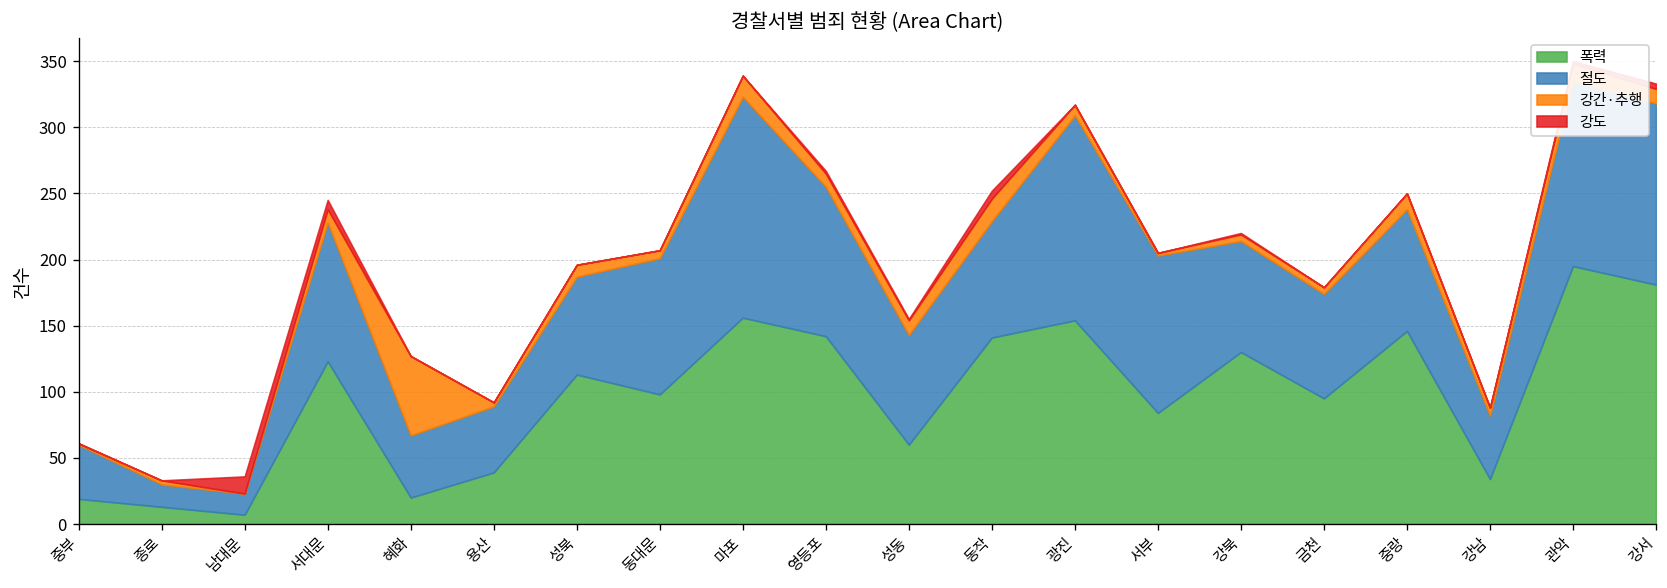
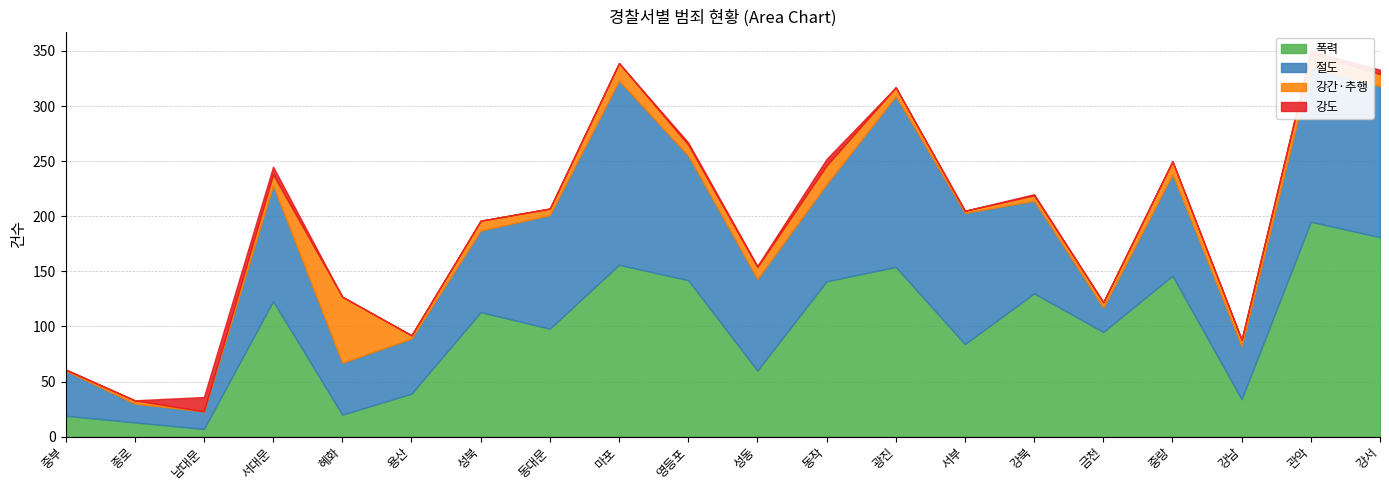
  {
    "폭력": {
      "중부": 19,
      "종로": 13,
      "남대문": 7,
      "서대문": 123,
      "혜화": 20,
      "용산": 39,
      "성북": 113,
      "동대문": 98,
      "마포": 156,
      "영등포": 142,
      "성동": 60,
      "동작": 141,
      "광진": 154,
      "서부": 84,
      "강북": 130,
      "금천": 95,
      "중랑": 146,
      "강남": 34,
      "관악": 195,
      "강서": 181
    },
    "절도": {
      "종로": 17,
      "서대문": 105,
      "혜화": 47,
      "용산": 50,
      "성북": 74,
      "동대문": 103,
      "마포": 167,
      "영등포": 113,
      "성동": 83,
      "동작": 88,
      "광진": 155,
      "강북": 84,
-     "금천": 79,
+     "금천": 22,
      "중랑": 92,
      "강남": 48,
      "강서": 137
    },
    "강간·추행": {
      "서대문": 10,
      "동작": 17,
      "강서": 11
    },
    "강도": {
      "남대문": 13,
      "서대문": 7,
      "동작": 6,
      "강서": 4
    }
  }
